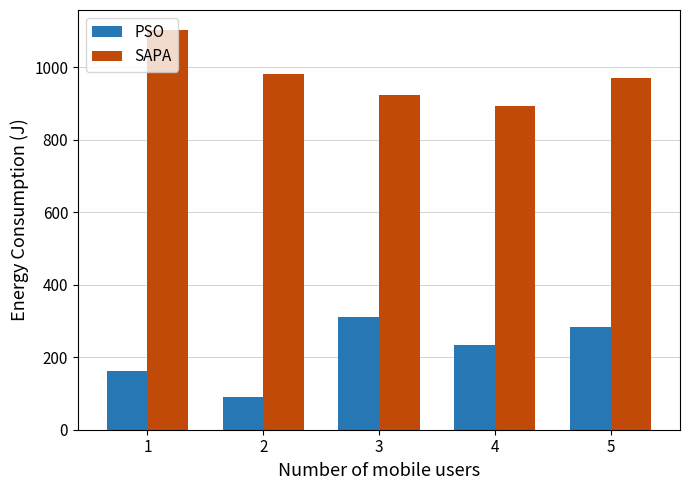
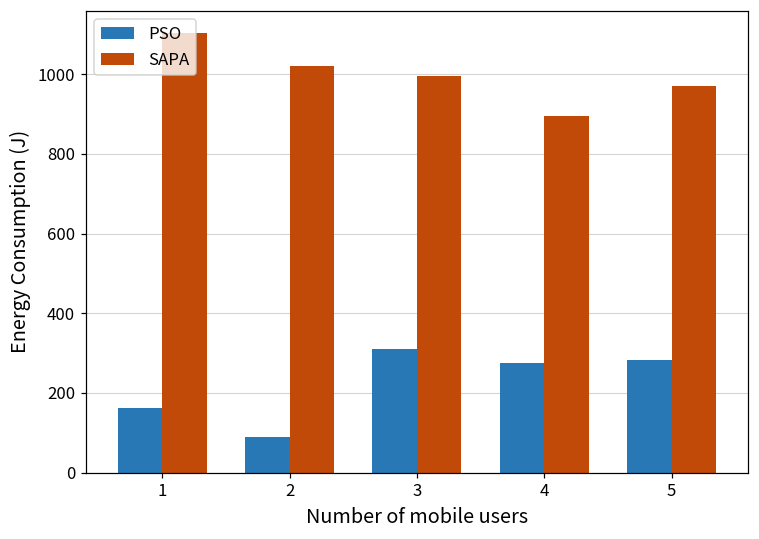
  {
    "PSO": {
      "1": 160,
      "2": 90,
      "3": 310,
-     "4": 230,
+     "4": 270,
      "5": 280
    },
    "SAPA": {
-     "2": 980,
-     "3": 930,
+     "2": 1020,
+     "3": 1000,
      "4": 890,
      "5": 970
    }
  }
